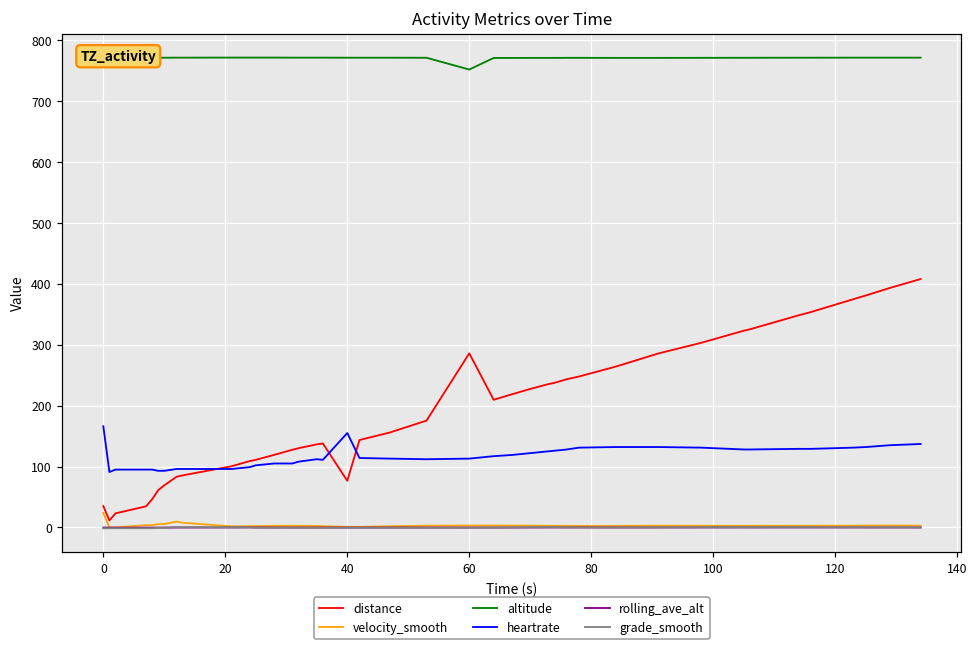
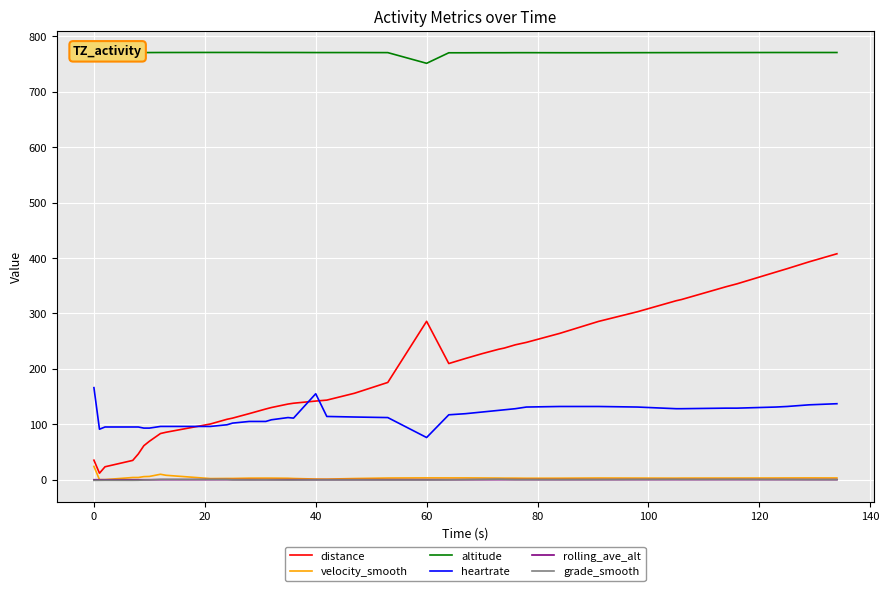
  {
    "distance": {
      "0": 40,
-     "40": 80,
+     "40": 140,
      "60": 290
    },
    "velocity_smooth": {
      "0": 20
    },
    "altitude": {
      "40": 770,
      "60": 750
    },
    "heartrate": {
      "0": 170,
      "40": 160,
-     "60": 110
+     "60": 80
    }
  }
